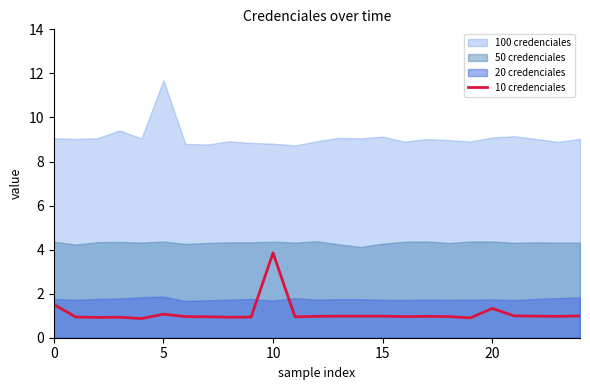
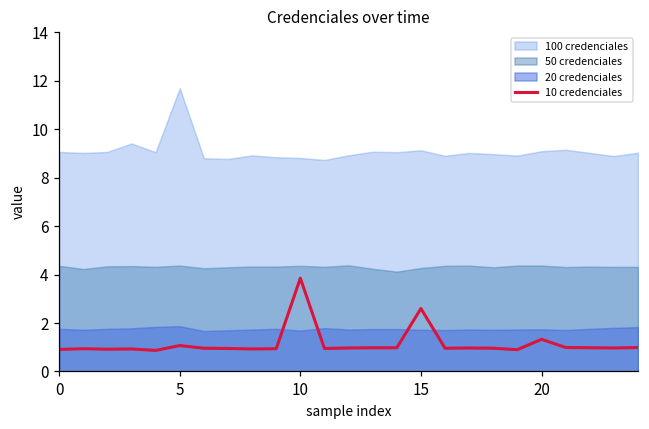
  {
    "10 credenciales": {
-     "0": 1.5,
+     "0": 0.9,
      "5": 1.1,
      "10": 3.9,
-     "15": 1.0,
+     "15": 2.6,
      "20": 1.3
    }
  }
